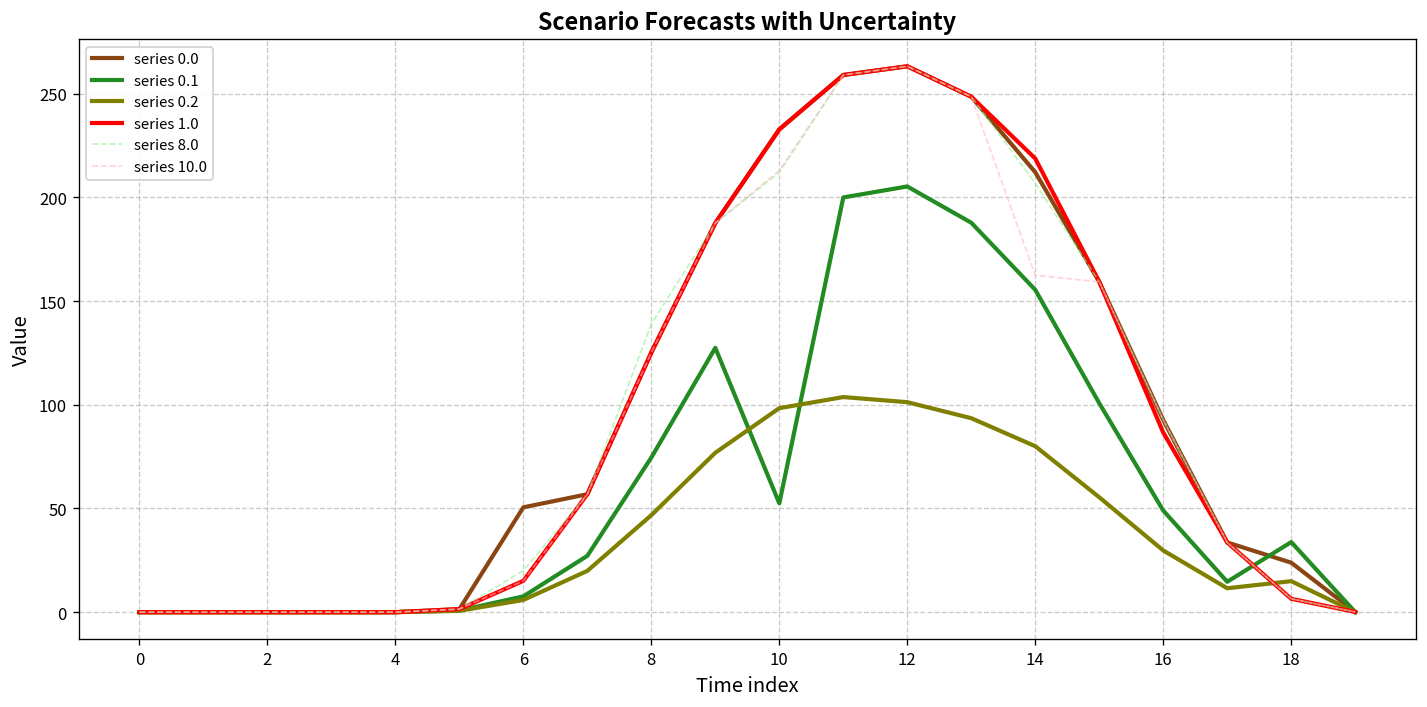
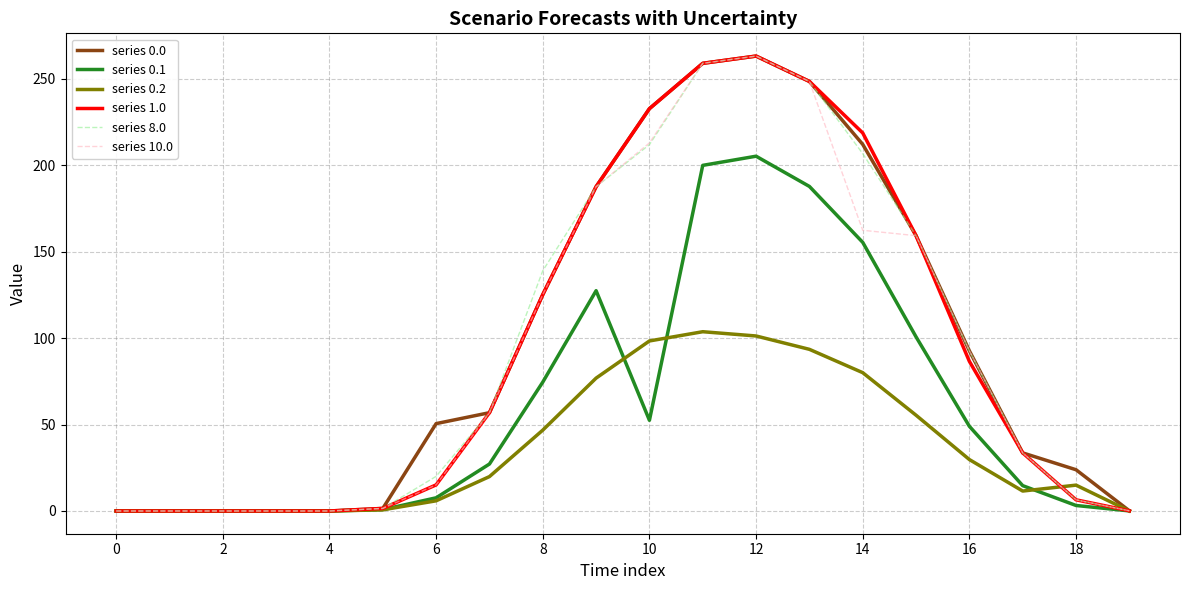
  {
    "series 0.0": {
      "6": 51,
      "14": 212,
      "18": 24
    },
    "series 0.1": {
      "6": 8,
      "8": 75,
      "10": 52,
      "12": 205,
      "14": 155,
      "16": 49,
-     "18": 34
+     "18": 3
    },
    "series 0.2": {
      "6": 6,
      "8": 47,
      "10": 98,
      "12": 101,
      "14": 80,
      "16": 30,
      "18": 15
    },
    "series 1.0": {
      "14": 219,
      "16": 87
    },
    "series 8.0": {
      "6": 20,
      "8": 139,
      "14": 207
    },
    "series 10.0": {
      "14": 162
    }
  }
